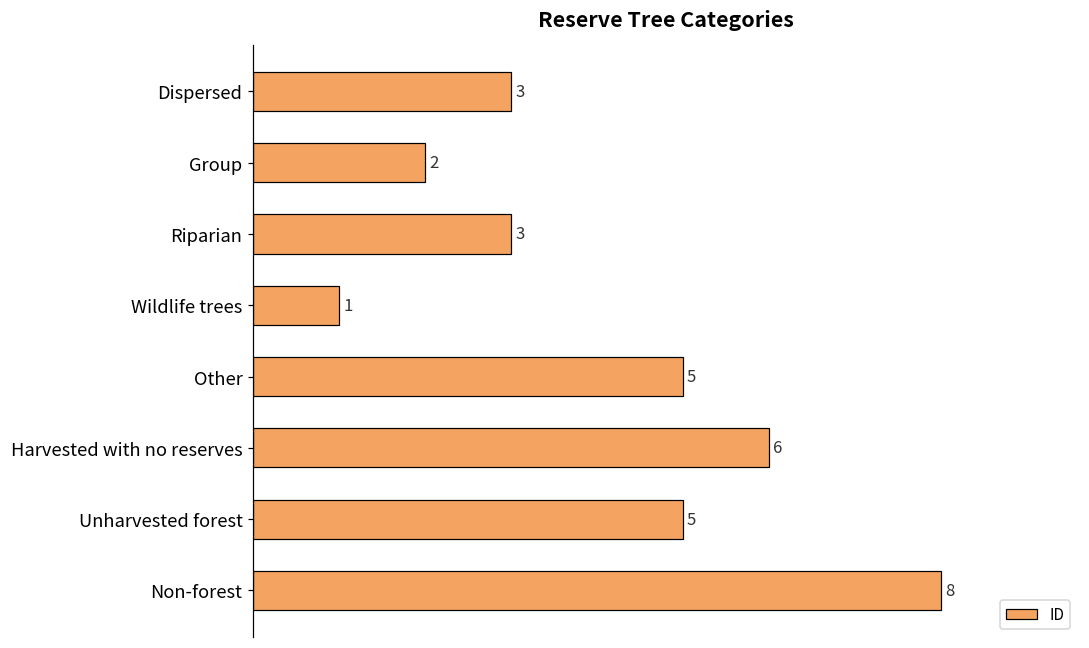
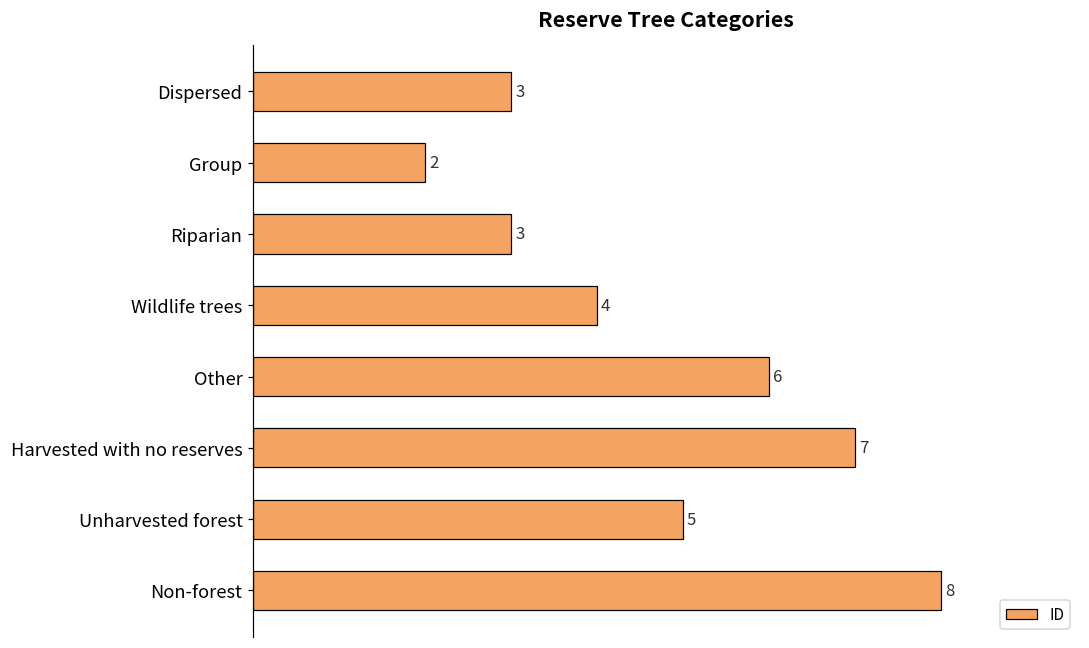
  {
    "Dispersed": 3,
    "Group": 2,
    "Riparian": 3,
-   "Wildlife trees": 1,
-   "Other": 5,
-   "Harvested with no reserves": 6,
+   "Wildlife trees": 4,
+   "Other": 6,
+   "Harvested with no reserves": 7,
    "Unharvested forest": 5,
    "Non-forest": 8
  }
